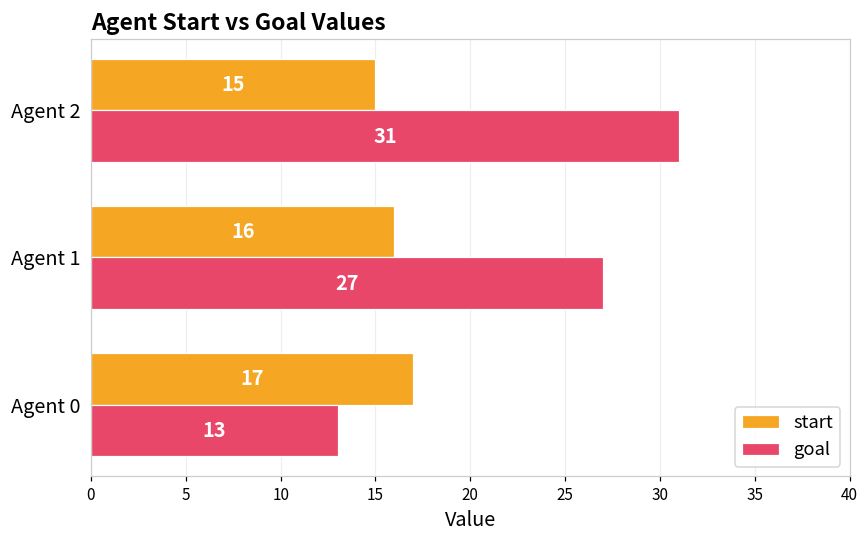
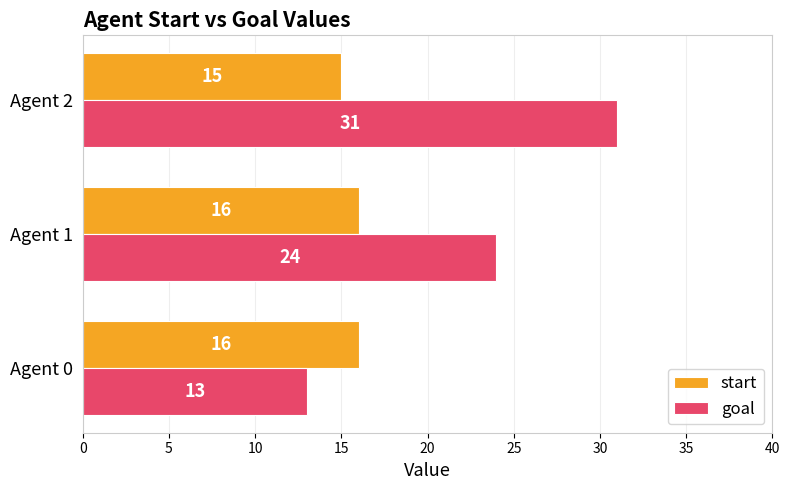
  {
    "start": {
      "Agent 2": 15,
      "Agent 1": 16,
-     "Agent 0": 17
+     "Agent 0": 16
    },
    "goal": {
      "Agent 2": 31,
-     "Agent 1": 27,
+     "Agent 1": 24,
      "Agent 0": 13
    }
  }
